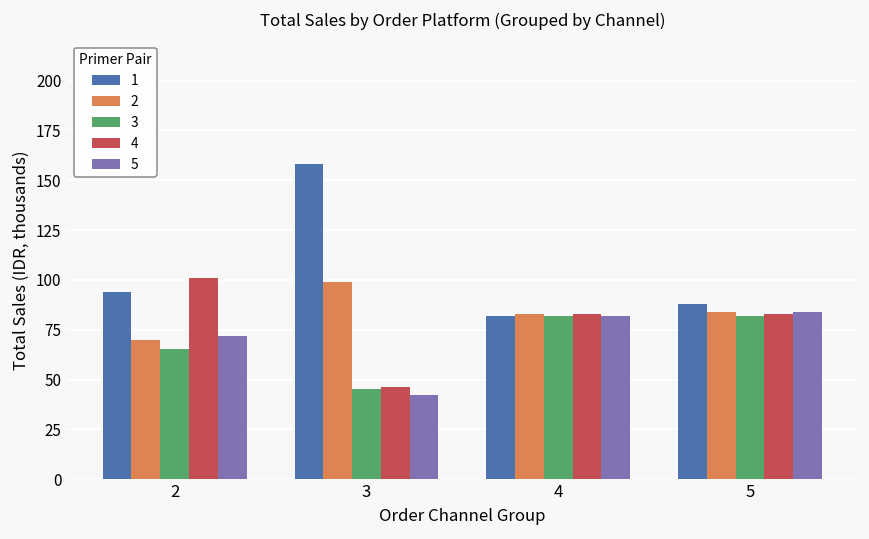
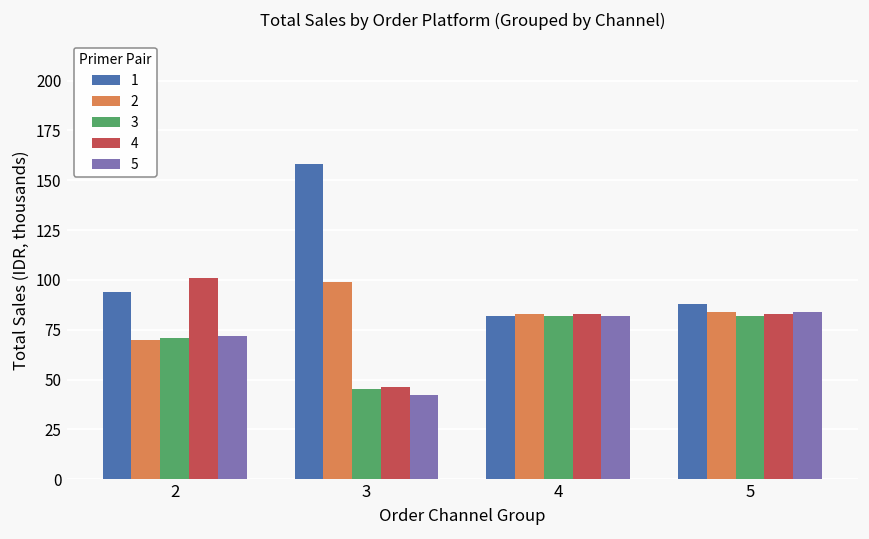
  {
    "3": {
-     "2": 65,
+     "2": 71,
      "3": 45,
      "4": 82,
      "5": 82
    }
  }
